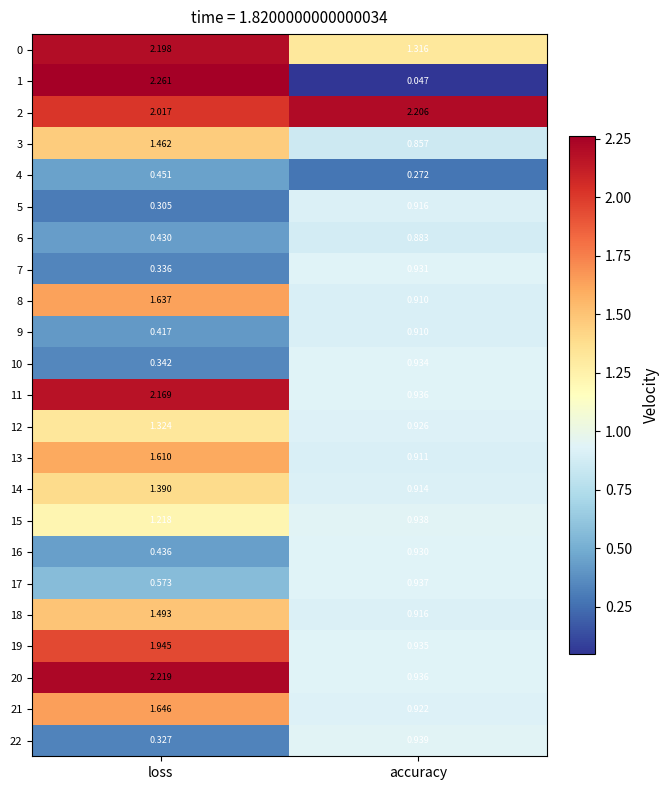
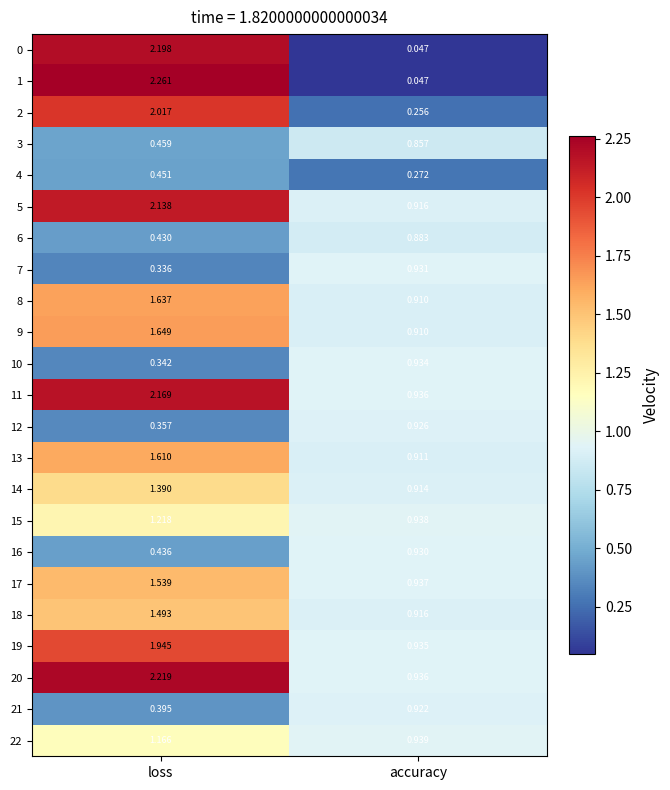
  {
    "0": {
      "loss": 2.198,
-     "accuracy": 1.316
+     "accuracy": 0.047
    },
    "1": {
      "loss": 2.261,
      "accuracy": 0.047
    },
    "2": {
      "loss": 2.017,
-     "accuracy": 2.206
+     "accuracy": 0.256
    },
    "3": {
-     "loss": 1.462,
+     "loss": 0.459,
      "accuracy": 0.857
    },
    "4": {
      "loss": 0.451,
      "accuracy": 0.272
    },
    "5": {
-     "loss": 0.305
+     "loss": 2.138
    },
    "6": {
      "loss": 0.430
    },
    "7": {
      "loss": 0.336
    },
    "8": {
      "loss": 1.637
    },
    "9": {
-     "loss": 0.417
+     "loss": 1.649
    },
    "10": {
      "loss": 0.342
    },
    "11": {
      "loss": 2.169
    },
    "12": {
-     "loss": 1.324
+     "loss": 0.357
    },
    "13": {
      "loss": 1.610
    },
    "14": {
      "loss": 1.390
    },
    "15": {
      "loss": 1.218
    },
    "16": {
      "loss": 0.436
    },
    "17": {
-     "loss": 0.573
+     "loss": 1.539
    },
    "18": {
      "loss": 1.493
    },
    "19": {
      "loss": 1.945
    },
    "20": {
      "loss": 2.219
    },
    "21": {
-     "loss": 1.646
+     "loss": 0.395
    },
    "22": {
-     "loss": 0.327
+     "loss": 1.166
    }
  }
